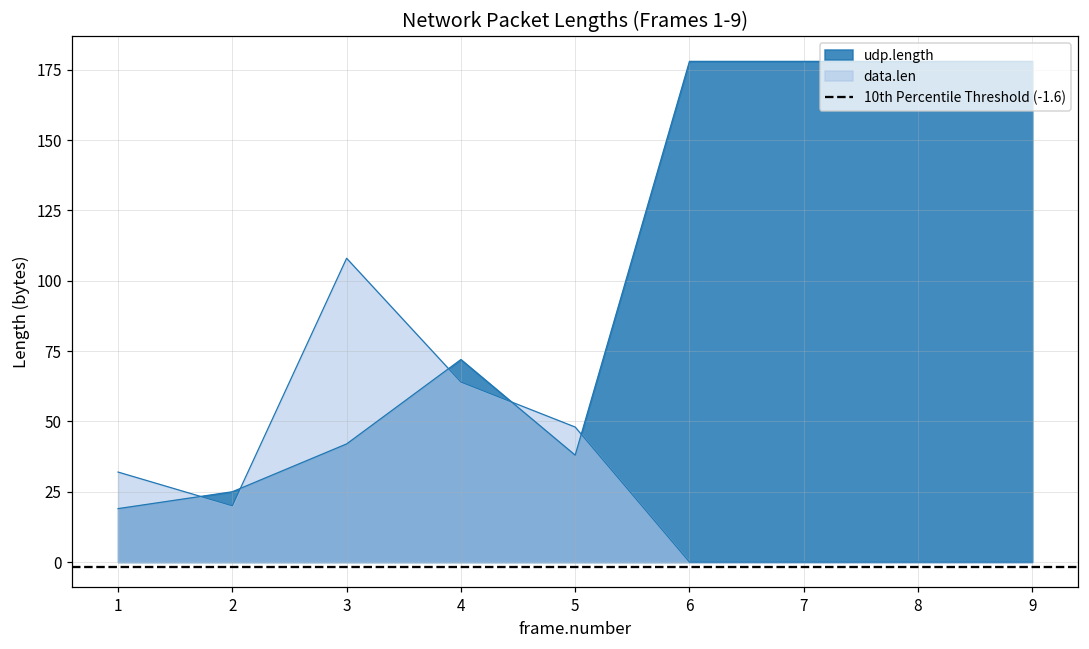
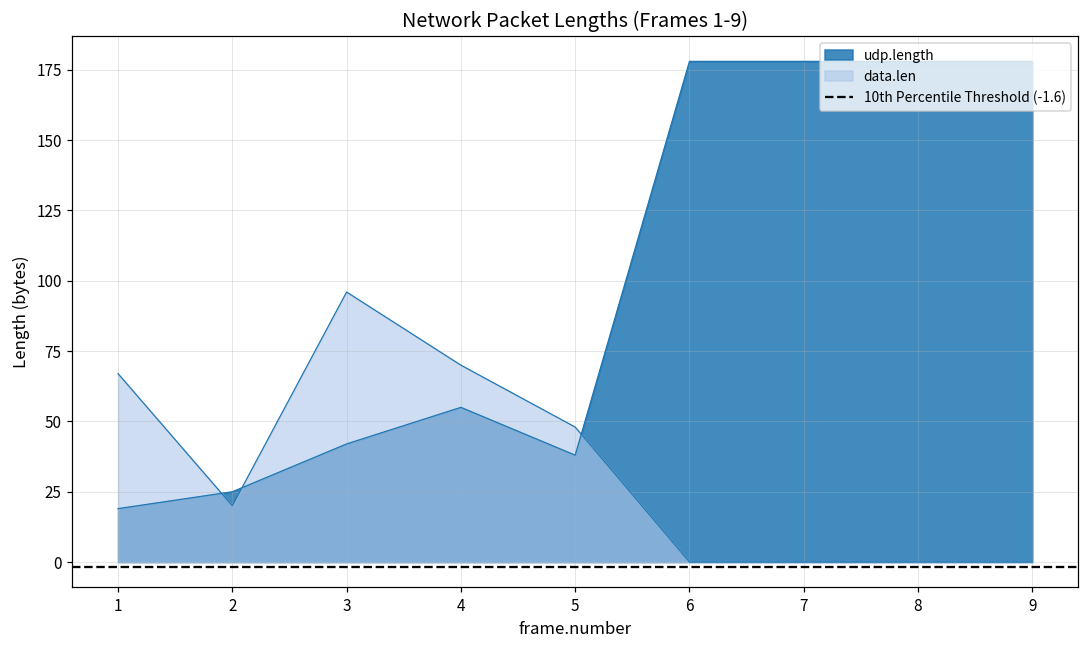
  {
    "udp.length": {
      "1": 19,
      "2": 25,
      "3": 42,
-     "4": 72,
+     "4": 55,
      "5": 38,
      "6": 178,
      "7": 178
    },
    "data.len": {
-     "1": 32,
+     "1": 67,
      "2": 20,
-     "3": 108,
-     "4": 64,
+     "3": 96,
+     "4": 70,
      "5": 48,
      "6": 0,
      "7": 0,
      "8": 0,
      "9": 0
    }
  }
